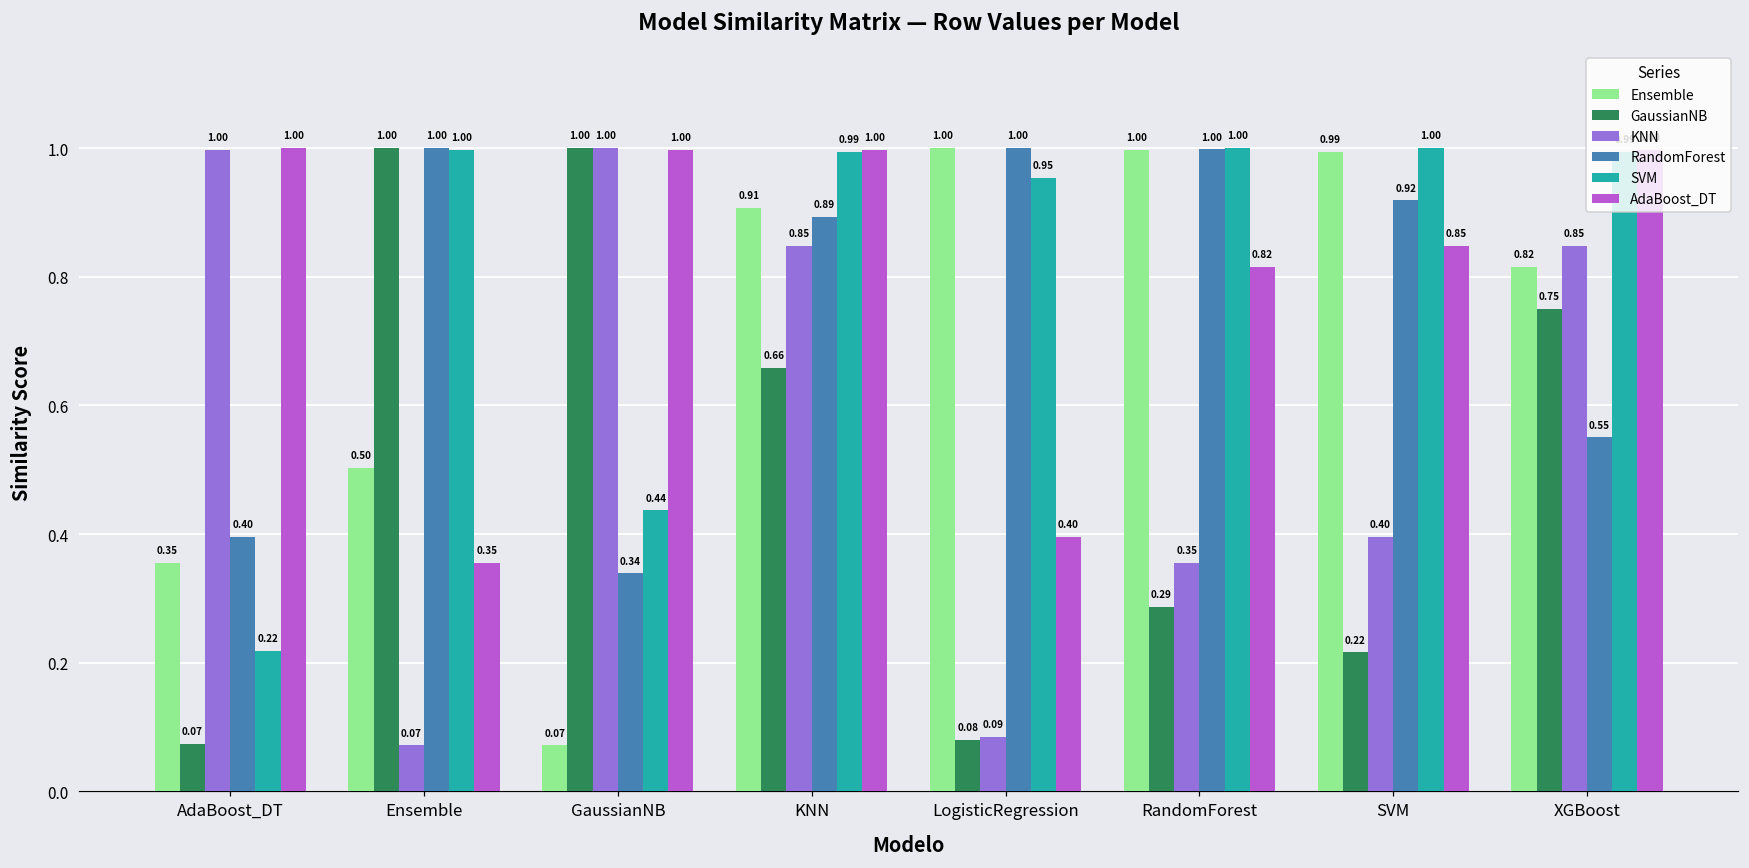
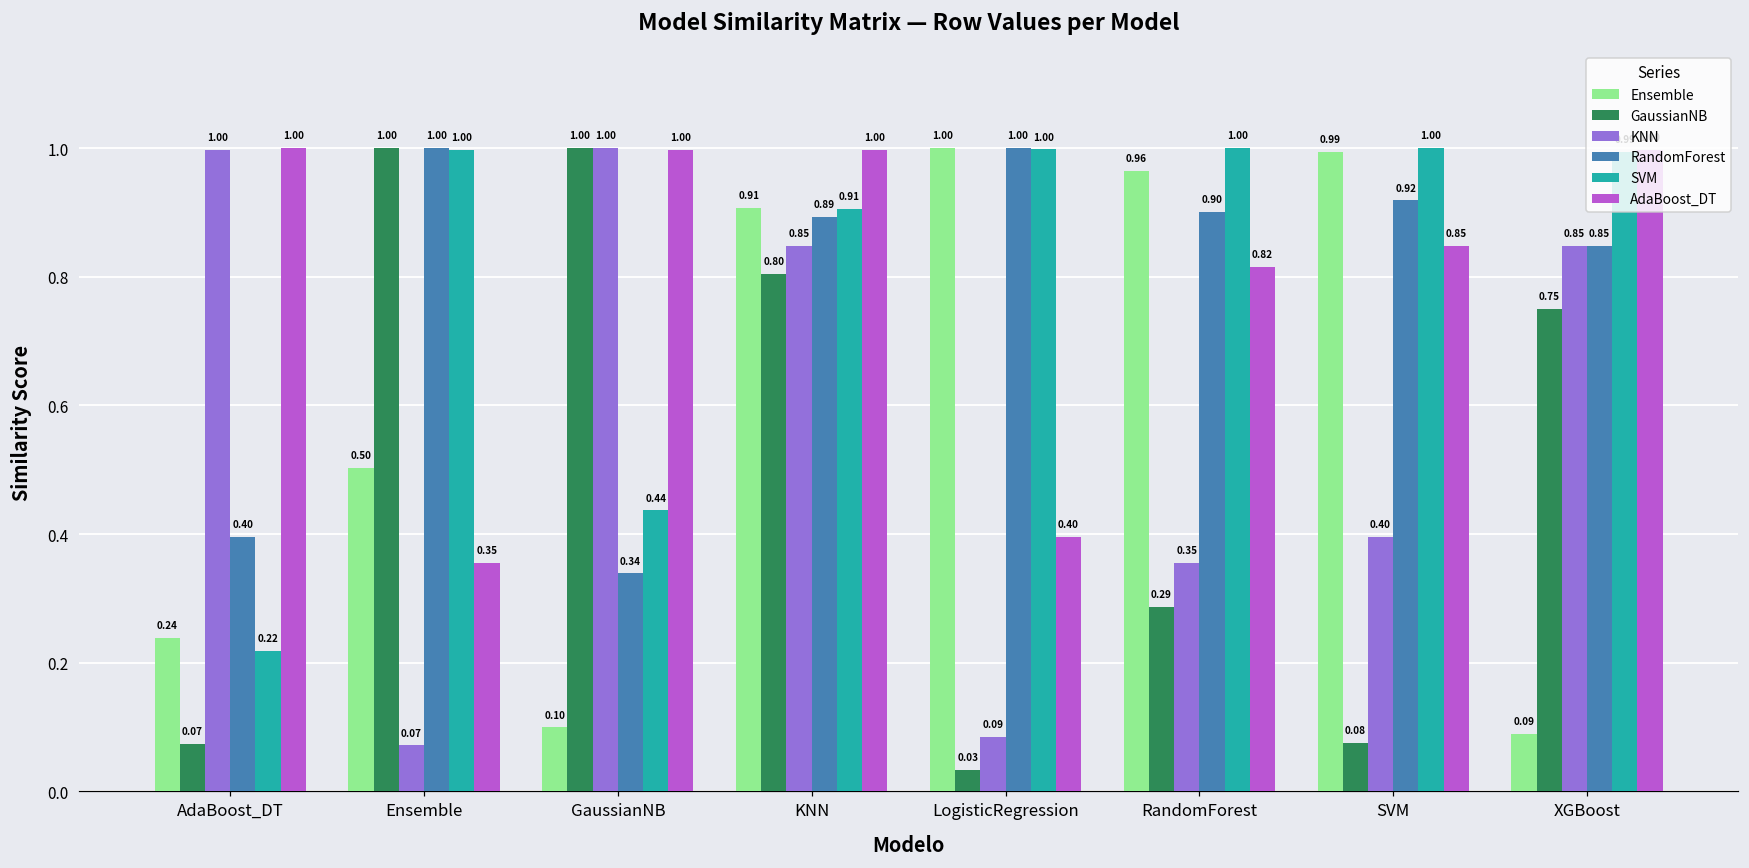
  {
    "Ensemble": {
-     "AdaBoost_DT": 0.35,
+     "AdaBoost_DT": 0.24,
      "Ensemble": 0.50,
-     "GaussianNB": 0.07,
+     "GaussianNB": 0.10,
      "KNN": 0.91,
      "LogisticRegression": 1.00,
-     "RandomForest": 1.00,
+     "RandomForest": 0.96,
      "SVM": 0.99,
-     "XGBoost": 0.82
+     "XGBoost": 0.09
    },
    "GaussianNB": {
      "AdaBoost_DT": 0.07,
      "Ensemble": 1.00,
      "GaussianNB": 1.00,
-     "KNN": 0.66,
-     "LogisticRegression": 0.08,
+     "KNN": 0.80,
+     "LogisticRegression": 0.03,
      "RandomForest": 0.29,
-     "SVM": 0.22,
+     "SVM": 0.08,
      "XGBoost": 0.75
    },
    "RandomForest": {
      "AdaBoost_DT": 0.40,
      "Ensemble": 1.00,
      "GaussianNB": 0.34,
      "KNN": 0.89,
      "LogisticRegression": 1.00,
-     "RandomForest": 1.00,
+     "RandomForest": 0.90,
      "SVM": 0.92,
-     "XGBoost": 0.55
+     "XGBoost": 0.85
    },
    "SVM": {
      "AdaBoost_DT": 0.22,
      "Ensemble": 1.00,
      "GaussianNB": 0.44,
-     "KNN": 0.99,
-     "LogisticRegression": 0.95,
+     "KNN": 0.91,
+     "LogisticRegression": 1.00,
      "RandomForest": 1.00,
      "SVM": 1.00
    }
  }
